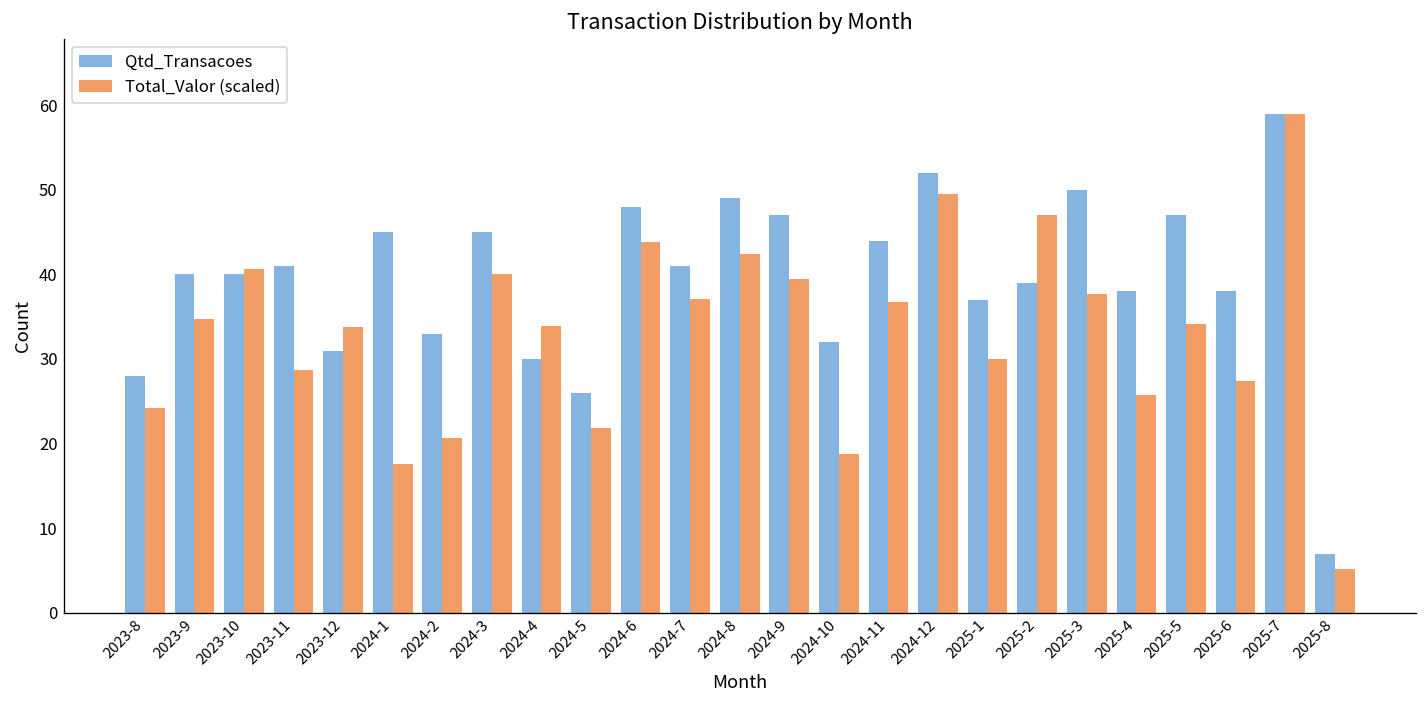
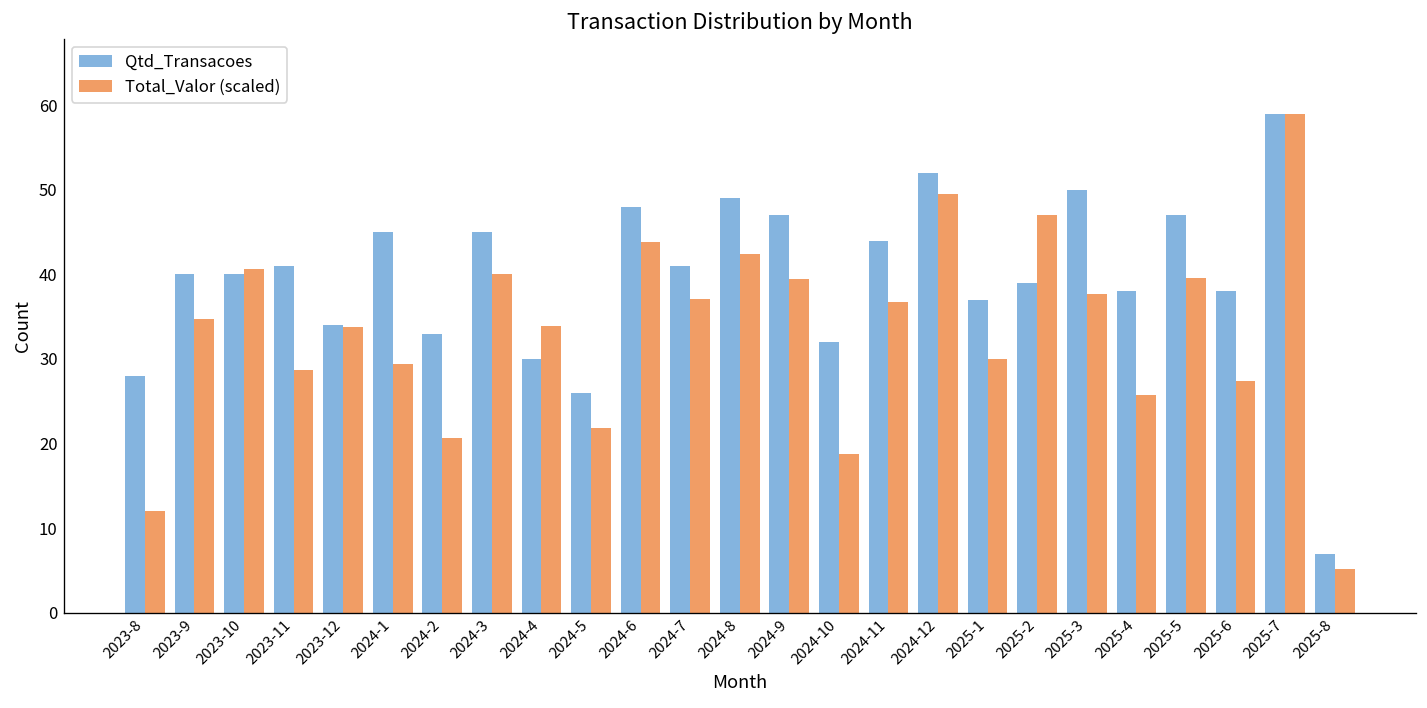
  {
    "Qtd_Transacoes": {
      "2023-8": 28,
      "2023-9": 40,
      "2023-10": 40,
      "2023-11": 41,
-     "2023-12": 31,
+     "2023-12": 34,
      "2024-1": 45,
      "2024-2": 33,
      "2024-3": 45,
      "2024-4": 30,
      "2024-5": 26,
      "2024-6": 48,
      "2024-7": 41,
      "2024-8": 49,
      "2024-9": 47,
      "2024-10": 32,
      "2024-11": 44,
      "2024-12": 52,
      "2025-1": 37,
      "2025-2": 39,
      "2025-3": 50,
      "2025-4": 38,
      "2025-5": 47,
      "2025-6": 38,
      "2025-7": 59,
      "2025-8": 7
    },
    "Total_Valor (scaled)": {
-     "2023-8": 24,
+     "2023-8": 12,
      "2023-9": 35,
      "2023-10": 41,
      "2023-11": 29,
      "2023-12": 34,
-     "2024-1": 18,
+     "2024-1": 29,
      "2024-2": 21,
      "2024-3": 40,
      "2024-4": 34,
      "2024-5": 22,
      "2024-6": 44,
      "2024-7": 37,
      "2024-8": 42,
      "2024-9": 39,
      "2024-10": 19,
      "2024-11": 37,
      "2024-12": 49,
      "2025-1": 30,
      "2025-2": 47,
      "2025-3": 38,
      "2025-4": 26,
-     "2025-5": 34,
+     "2025-5": 40,
      "2025-6": 27,
      "2025-7": 59,
      "2025-8": 5
    }
  }
